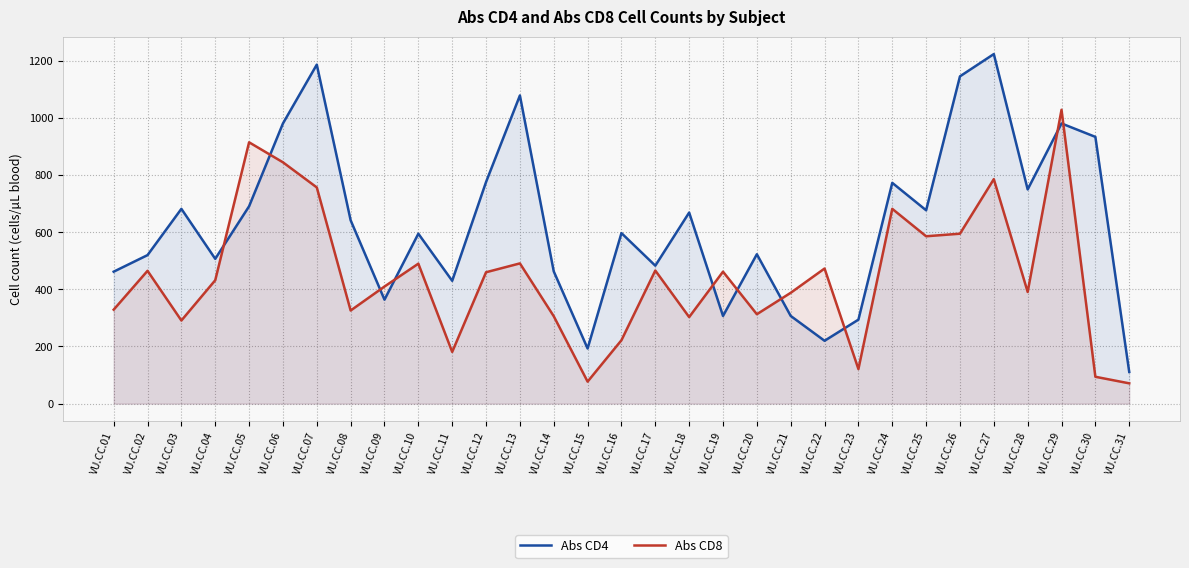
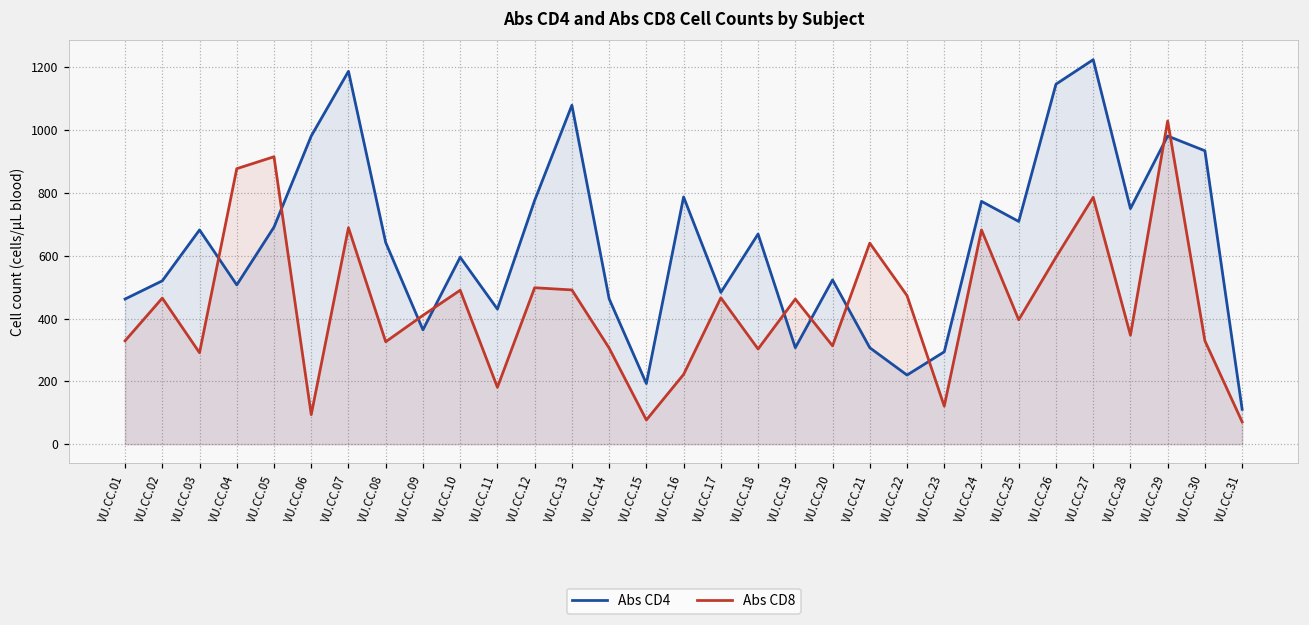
  {
    "Abs CD4": {
      "VU.CC.01": 460,
      "VU.CC.02": 520,
      "VU.CC.03": 680,
      "VU.CC.04": 510,
      "VU.CC.05": 690,
      "VU.CC.06": 980,
      "VU.CC.07": 1190,
      "VU.CC.08": 640,
      "VU.CC.09": 360,
      "VU.CC.10": 600,
      "VU.CC.11": 430,
      "VU.CC.12": 780,
      "VU.CC.13": 1080,
      "VU.CC.14": 460,
      "VU.CC.15": 190,
-     "VU.CC.16": 600,
+     "VU.CC.16": 790,
      "VU.CC.17": 480,
      "VU.CC.18": 670,
      "VU.CC.19": 310,
      "VU.CC.20": 520,
      "VU.CC.21": 310,
      "VU.CC.22": 220,
      "VU.CC.23": 290,
      "VU.CC.24": 770,
-     "VU.CC.25": 680,
+     "VU.CC.25": 710,
      "VU.CC.26": 1150,
      "VU.CC.27": 1220,
      "VU.CC.28": 750,
      "VU.CC.29": 980,
      "VU.CC.30": 930,
      "VU.CC.31": 110
    },
    "Abs CD8": {
      "VU.CC.01": 330,
      "VU.CC.02": 470,
      "VU.CC.03": 290,
-     "VU.CC.04": 430,
+     "VU.CC.04": 880,
      "VU.CC.05": 920,
-     "VU.CC.06": 850,
-     "VU.CC.07": 760,
+     "VU.CC.06": 90,
+     "VU.CC.07": 690,
      "VU.CC.08": 330,
      "VU.CC.09": 410,
      "VU.CC.10": 490,
      "VU.CC.11": 180,
-     "VU.CC.12": 460,
+     "VU.CC.12": 500,
      "VU.CC.13": 490,
      "VU.CC.14": 310,
      "VU.CC.15": 80,
      "VU.CC.16": 220,
      "VU.CC.17": 470,
      "VU.CC.18": 300,
      "VU.CC.19": 460,
      "VU.CC.20": 310,
-     "VU.CC.21": 390,
+     "VU.CC.21": 640,
      "VU.CC.22": 470,
      "VU.CC.23": 120,
      "VU.CC.24": 680,
-     "VU.CC.25": 590,
+     "VU.CC.25": 400,
      "VU.CC.26": 600,
      "VU.CC.27": 790,
-     "VU.CC.28": 390,
+     "VU.CC.28": 350,
      "VU.CC.29": 1030,
-     "VU.CC.30": 90,
+     "VU.CC.30": 330,
      "VU.CC.31": 70
    }
  }
